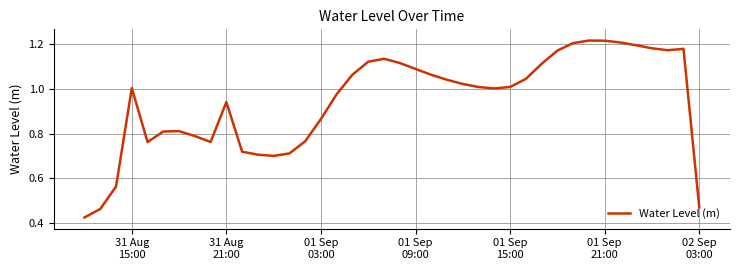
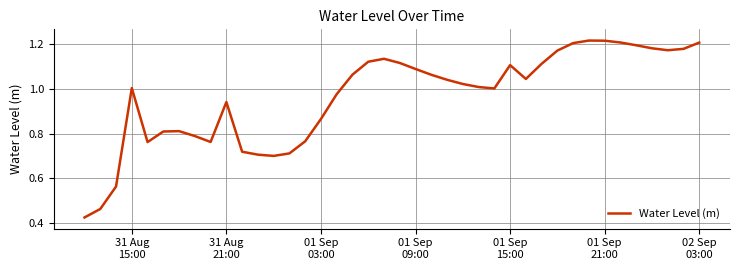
  {
    "31 Aug 15:00": 1.00,
    "31 Aug 21:00": 0.94,
    "01 Sep 03:00": 0.87,
    "01 Sep 09:00": 1.09,
-   "01 Sep 15:00": 1.01,
+   "01 Sep 15:00": 1.11,
    "01 Sep 21:00": 1.21,
-   "02 Sep 03:00": 0.47
+   "02 Sep 03:00": 1.21
  }
